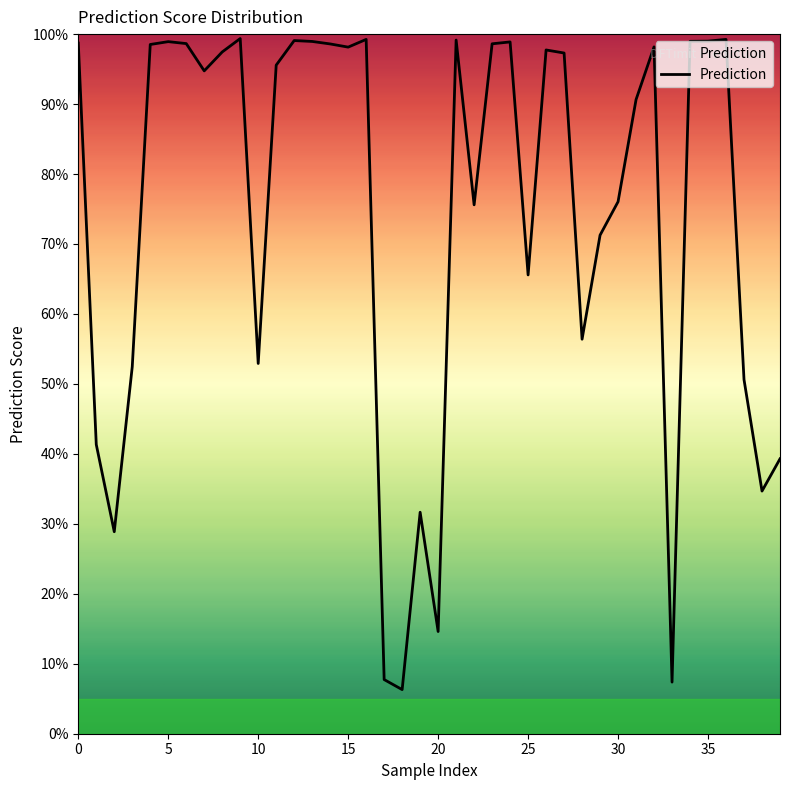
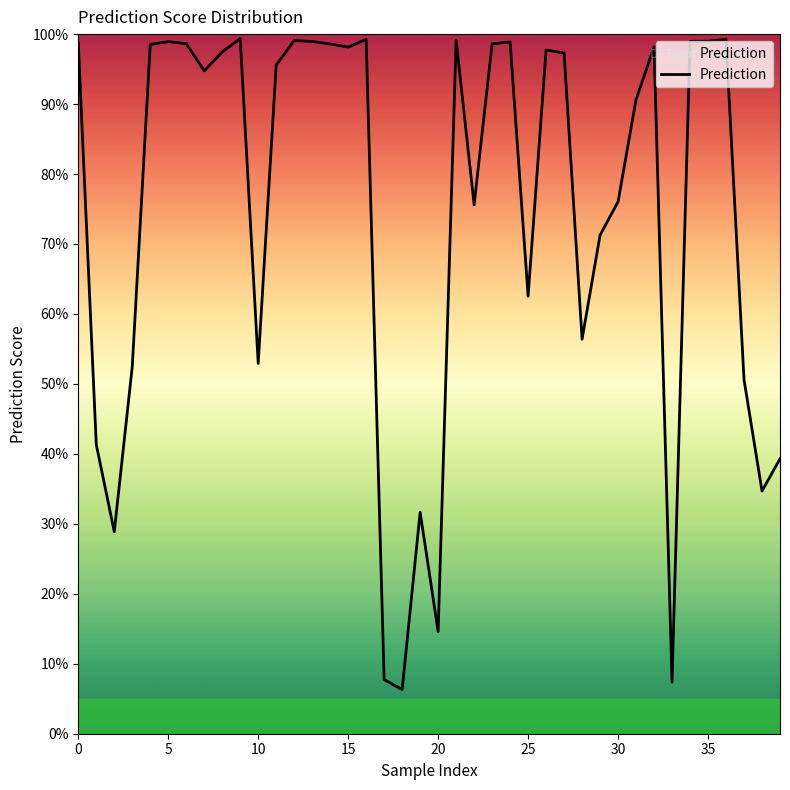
  {
    "0": "99%",
    "5": "99%",
    "10": "53%",
    "15": "98%",
    "20": "15%",
-   "25": "66%",
+   "25": "63%",
    "30": "76%"
  }
